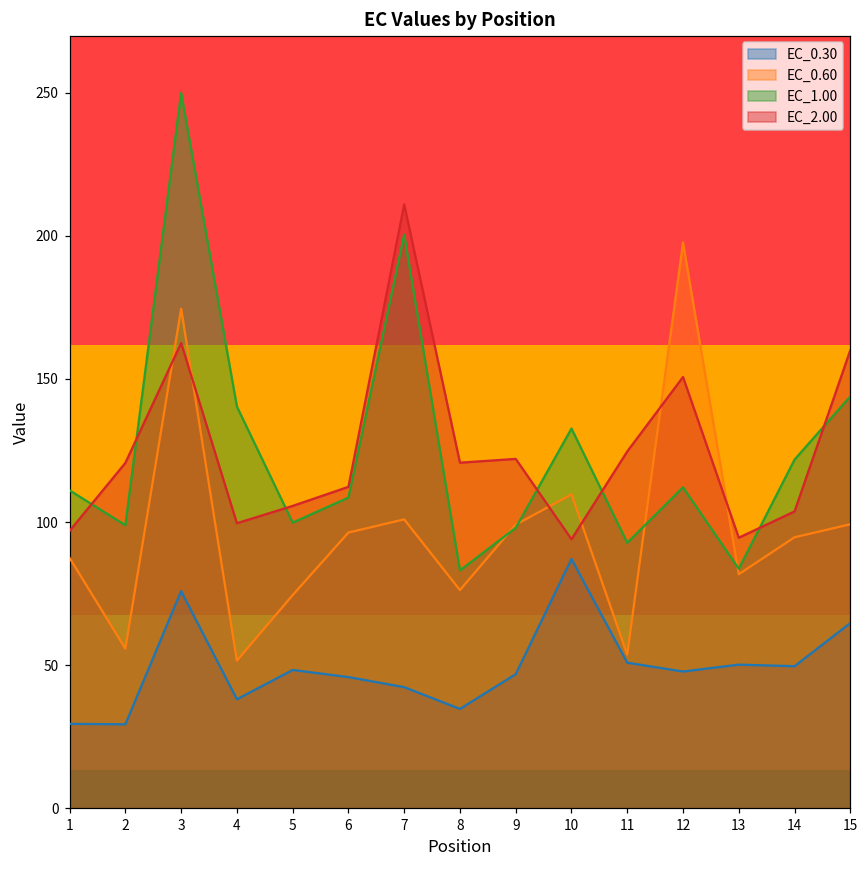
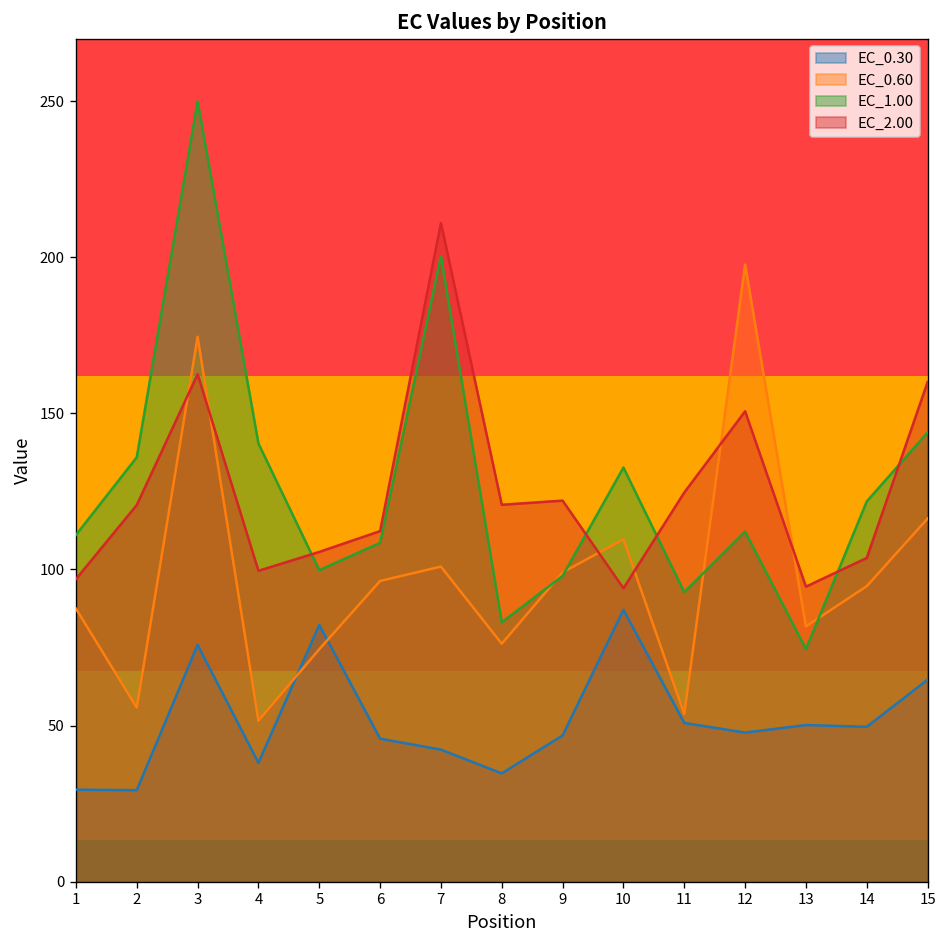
  {
    "EC_0.30": {
      "1": 29,
      "2": 29,
      "3": 76,
      "4": 38,
-     "5": 48,
+     "5": 82,
      "6": 46,
      "7": 42,
      "8": 35,
      "9": 47,
      "10": 87,
      "11": 51,
      "12": 48,
      "13": 50,
      "14": 50,
      "15": 65
    },
    "EC_0.60": {
      "1": 87,
      "2": 56,
      "3": 175,
      "4": 52,
      "5": 74,
      "6": 96,
      "7": 101,
      "8": 76,
      "9": 99,
      "10": 110,
      "11": 54,
      "12": 198,
      "13": 82,
      "14": 95,
-     "15": 99
+     "15": 116
    },
    "EC_1.00": {
      "1": 111,
-     "2": 99,
+     "2": 136,
      "3": 250,
      "4": 140,
      "5": 100,
      "6": 109,
      "7": 200,
      "8": 83,
      "9": 98,
      "10": 133,
      "11": 93,
      "12": 112,
-     "13": 84,
+     "13": 75,
      "14": 122,
      "15": 144
    },
    "EC_2.00": {
      "1": 97,
      "2": 121,
      "3": 163,
      "4": 100,
      "5": 106,
      "6": 112,
      "7": 211,
      "8": 121,
      "9": 122,
      "10": 94,
      "11": 125,
      "12": 151,
      "13": 95,
      "14": 104,
      "15": 160
    }
  }
